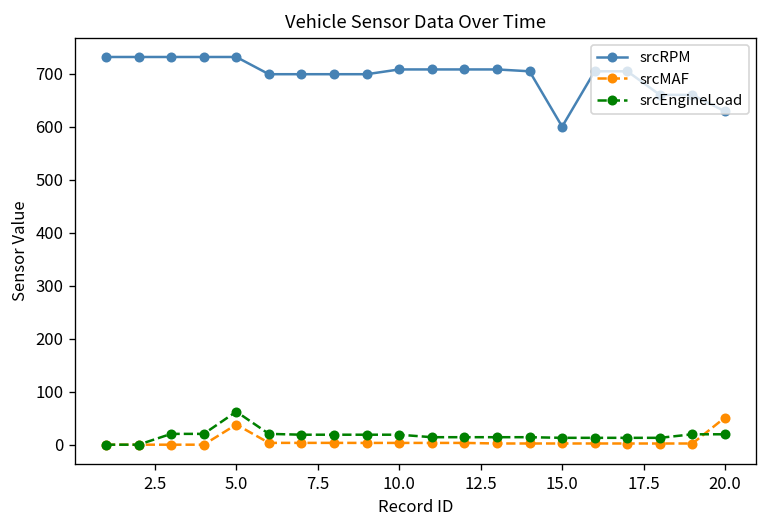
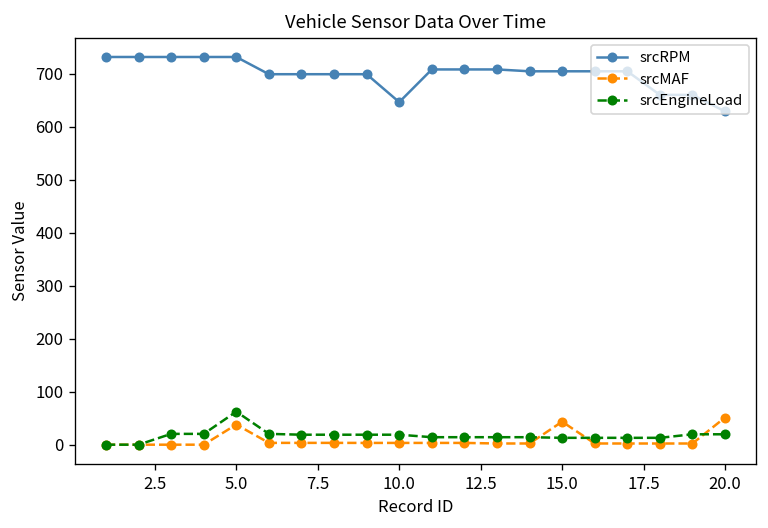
  {
    "srcRPM": {
      "5.0": 730,
-     "10.0": 710,
-     "15.0": 600
+     "10.0": 650,
+     "15.0": 700
    },
    "srcMAF": {
      "5.0": 40,
      "10.0": 0,
-     "15.0": 0,
+     "15.0": 40,
      "20.0": 50
    },
    "srcEngineLoad": {
      "5.0": 60,
      "10.0": 20,
      "15.0": 10,
      "20.0": 20
    }
  }
